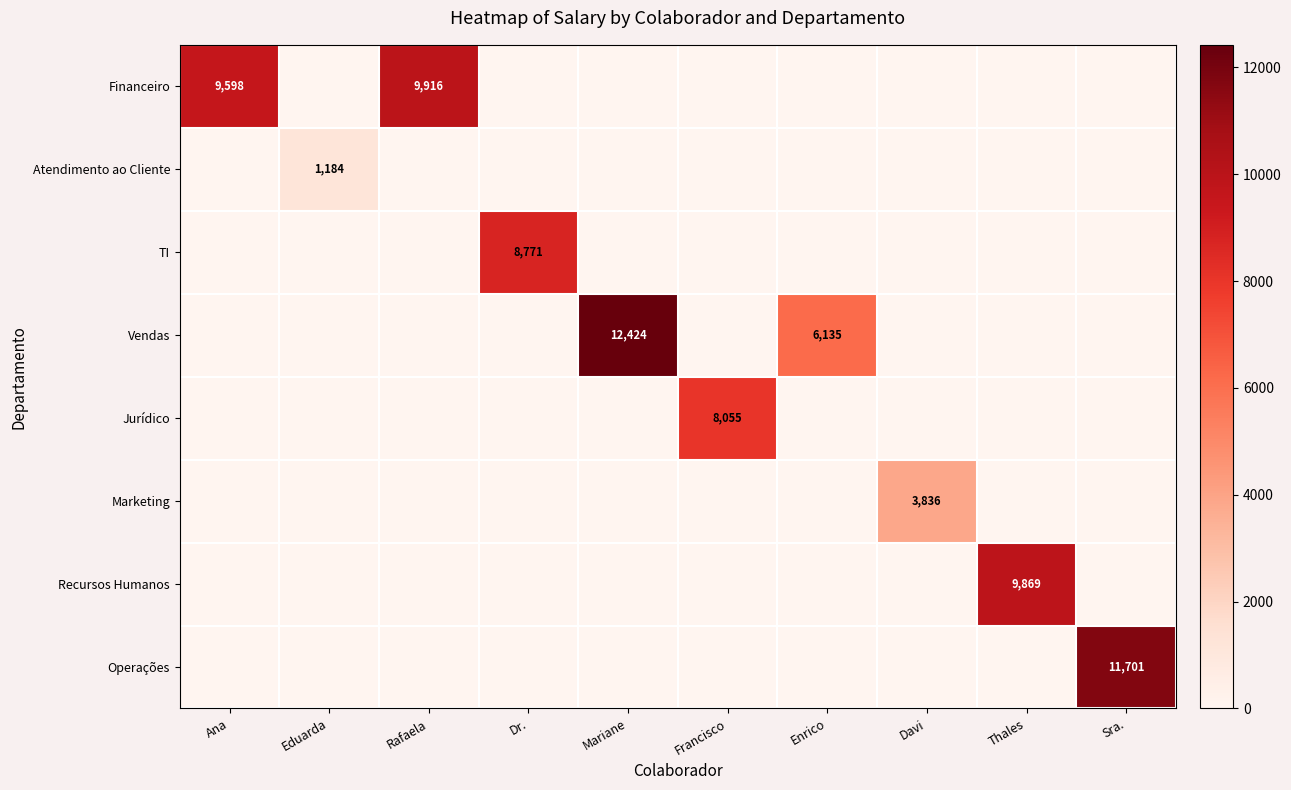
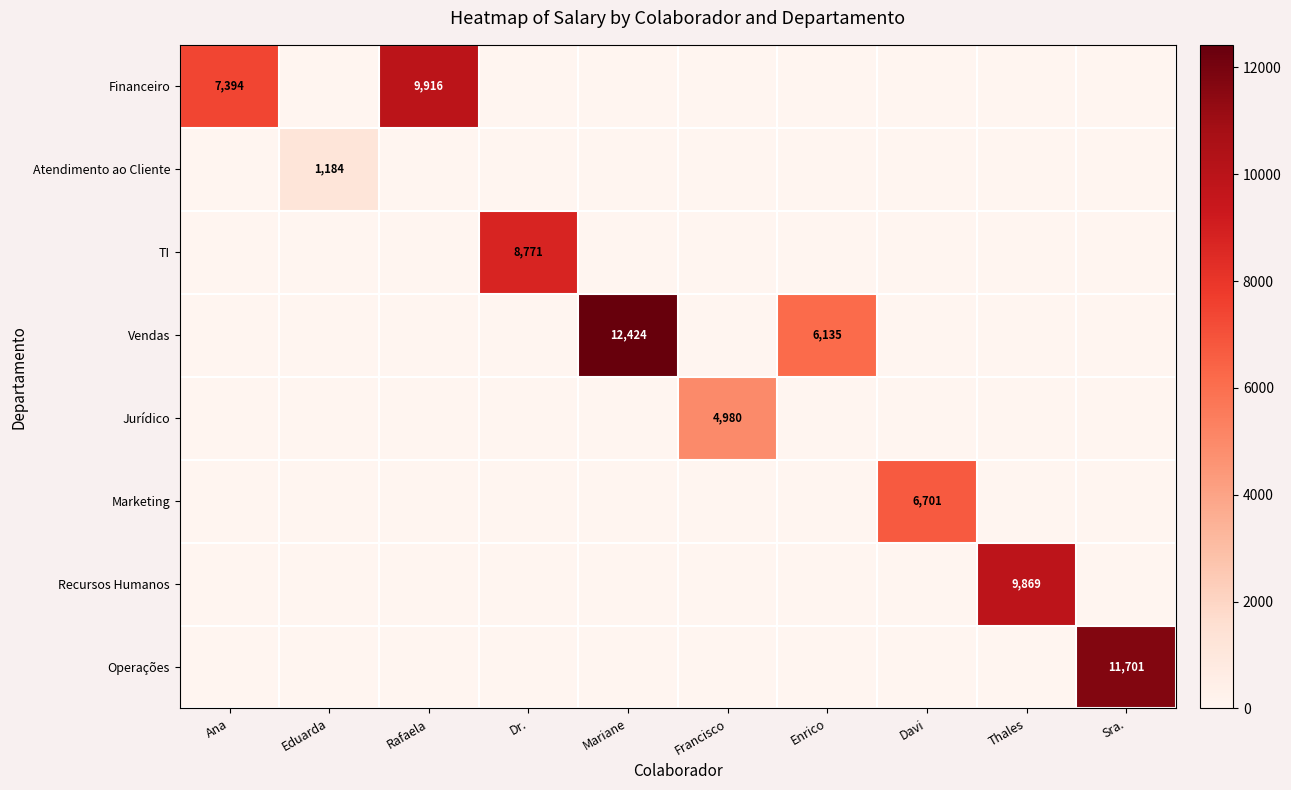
  {
    "Financeiro": {
-     "Ana": "9,598",
+     "Ana": "7,394",
      "Rafaela": "9,916"
    },
    "Atendimento ao Cliente": {
      "Eduarda": "1,184"
    },
    "TI": {
      "Dr.": "8,771"
    },
    "Vendas": {
      "Mariane": "12,424",
      "Enrico": "6,135"
    },
    "Jurídico": {
-     "Francisco": "8,055"
+     "Francisco": "4,980"
    },
    "Marketing": {
-     "Davi": "3,836"
+     "Davi": "6,701"
    },
    "Recursos Humanos": {
      "Thales": "9,869"
    },
    "Operações": {
      "Sra.": "11,701"
    }
  }
